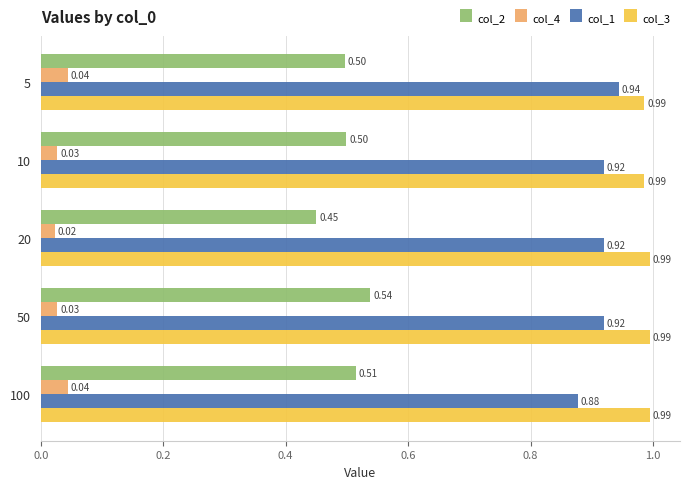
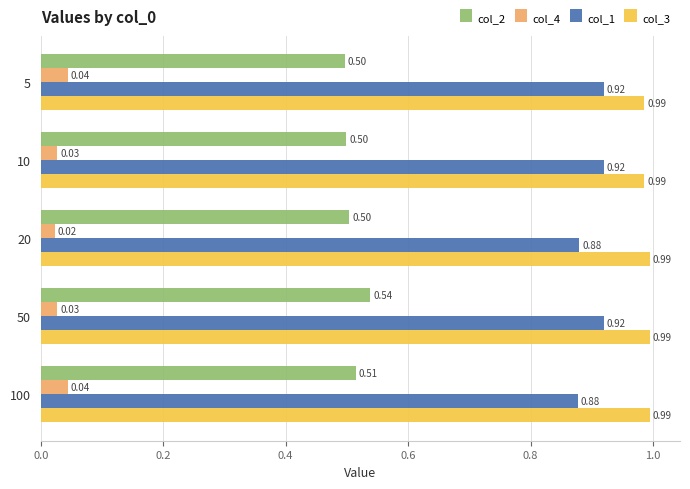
  {
    "col_2": {
      "5": 0.50,
      "10": 0.50,
-     "20": 0.45,
+     "20": 0.50,
      "50": 0.54,
      "100": 0.51
    },
    "col_1": {
-     "5": 0.94,
+     "5": 0.92,
      "10": 0.92,
-     "20": 0.92,
+     "20": 0.88,
      "50": 0.92,
      "100": 0.88
    }
  }
